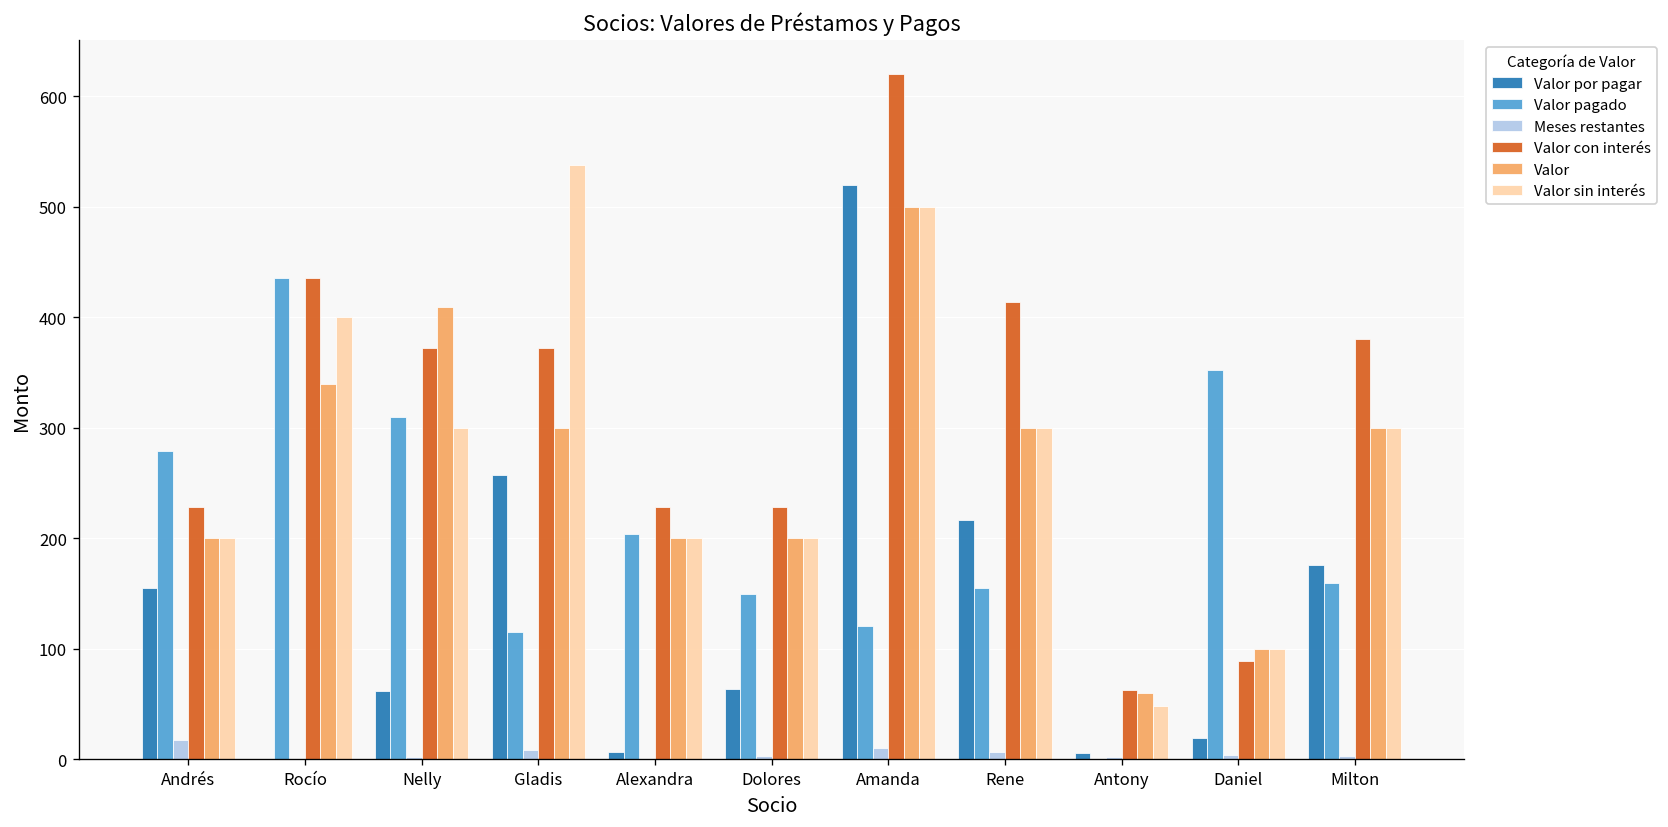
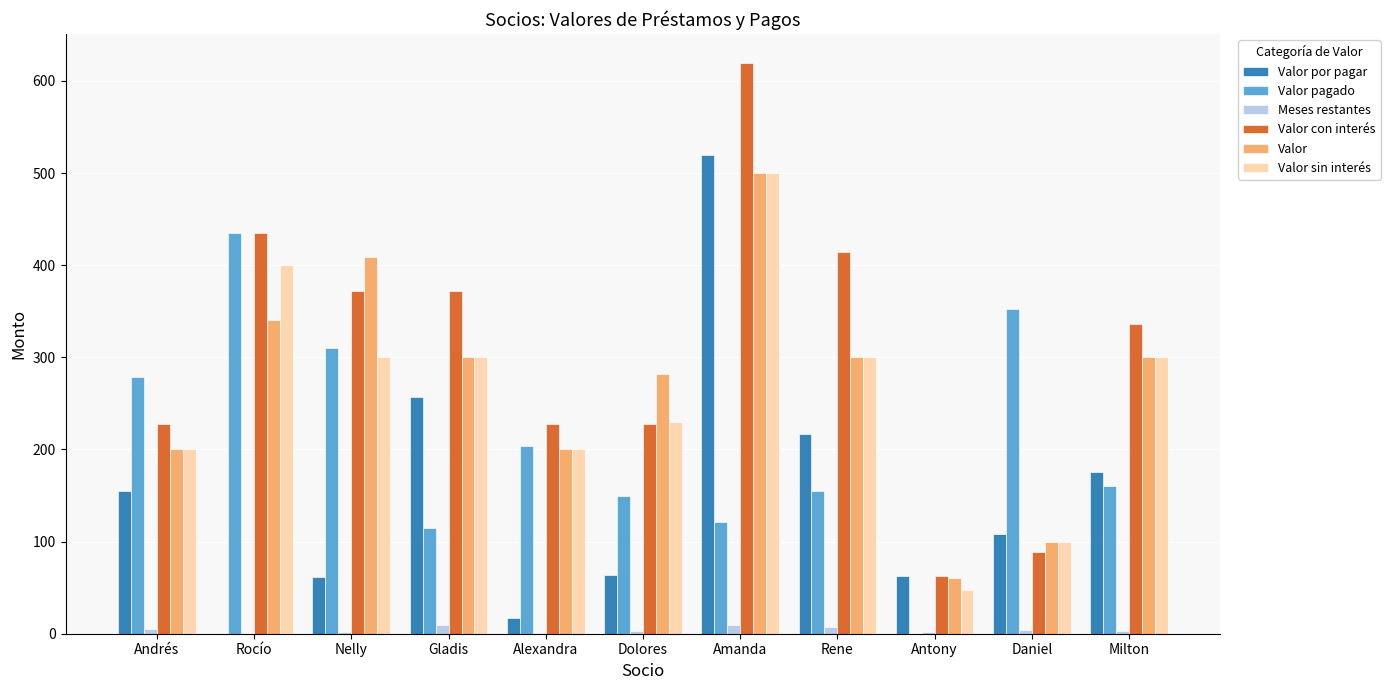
  {
    "Valor por pagar": {
      "Andrés": 160,
      "Rocío": 0,
      "Nelly": 60,
      "Gladis": 260,
-     "Alexandra": 10,
+     "Alexandra": 20,
      "Dolores": 60,
      "Amanda": 520,
      "Rene": 220,
-     "Antony": 10,
-     "Daniel": 20,
+     "Antony": 60,
+     "Daniel": 110,
      "Milton": 180
    },
    "Valor pagado": {
      "Andrés": 280,
      "Rocío": 440,
      "Nelly": 310,
      "Gladis": 120,
      "Alexandra": 200,
      "Dolores": 150,
      "Amanda": 120,
      "Rene": 160,
      "Antony": 0,
      "Daniel": 350,
      "Milton": 160
    },
    "Meses restantes": {
-     "Andrés": 20,
+     "Andrés": 10,
      "Rocío": 0,
      "Gladis": 10,
      "Dolores": 0,
      "Amanda": 10,
      "Rene": 10,
      "Daniel": 0,
      "Milton": 0
    },
    "Valor con interés": {
      "Andrés": 230,
      "Rocío": 440,
      "Nelly": 370,
      "Gladis": 370,
      "Alexandra": 230,
      "Dolores": 230,
      "Amanda": 620,
      "Rene": 410,
      "Antony": 60,
      "Daniel": 90,
-     "Milton": 380
+     "Milton": 340
    },
    "Valor": {
      "Andrés": 200,
      "Rocío": 340,
      "Nelly": 410,
      "Gladis": 300,
      "Alexandra": 200,
-     "Dolores": 200,
+     "Dolores": 280,
      "Amanda": 500,
      "Rene": 300,
      "Antony": 60,
      "Daniel": 100,
      "Milton": 300
    },
    "Valor sin interés": {
      "Andrés": 200,
      "Rocío": 400,
      "Nelly": 300,
-     "Gladis": 540,
+     "Gladis": 300,
      "Alexandra": 200,
-     "Dolores": 200,
+     "Dolores": 230,
      "Amanda": 500,
      "Rene": 300,
      "Antony": 50,
      "Daniel": 100,
      "Milton": 300
    }
  }
